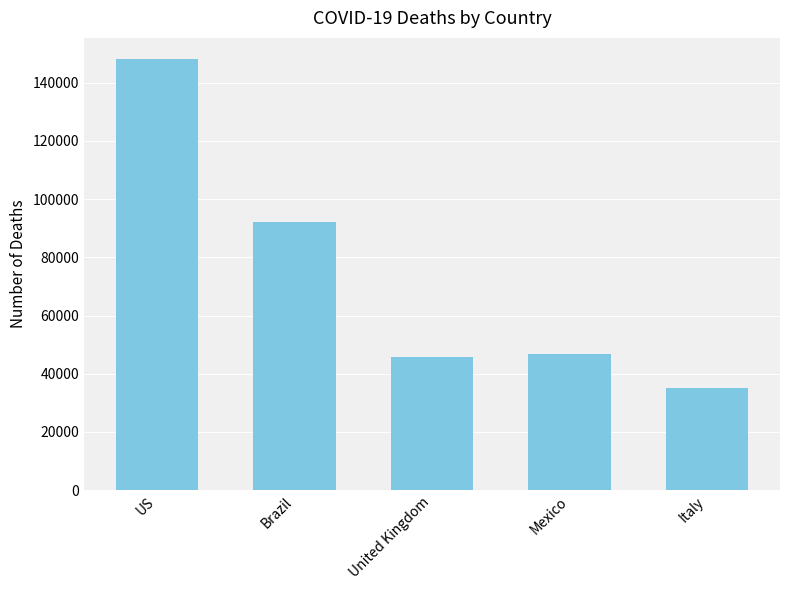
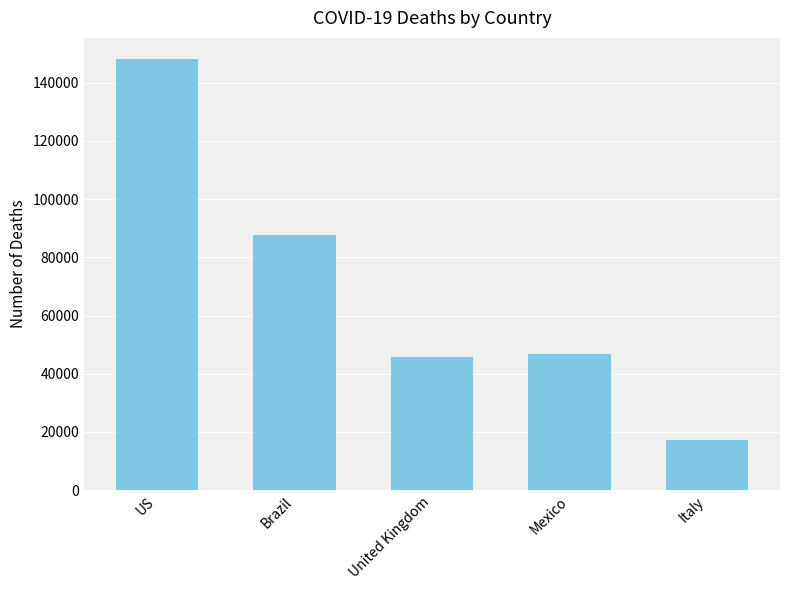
  {
    "US": 148000,
-   "Brazil": 92000,
+   "Brazil": 88000,
    "United Kingdom": 46000,
    "Mexico": 47000,
-   "Italy": 35000
+   "Italy": 17000
  }
